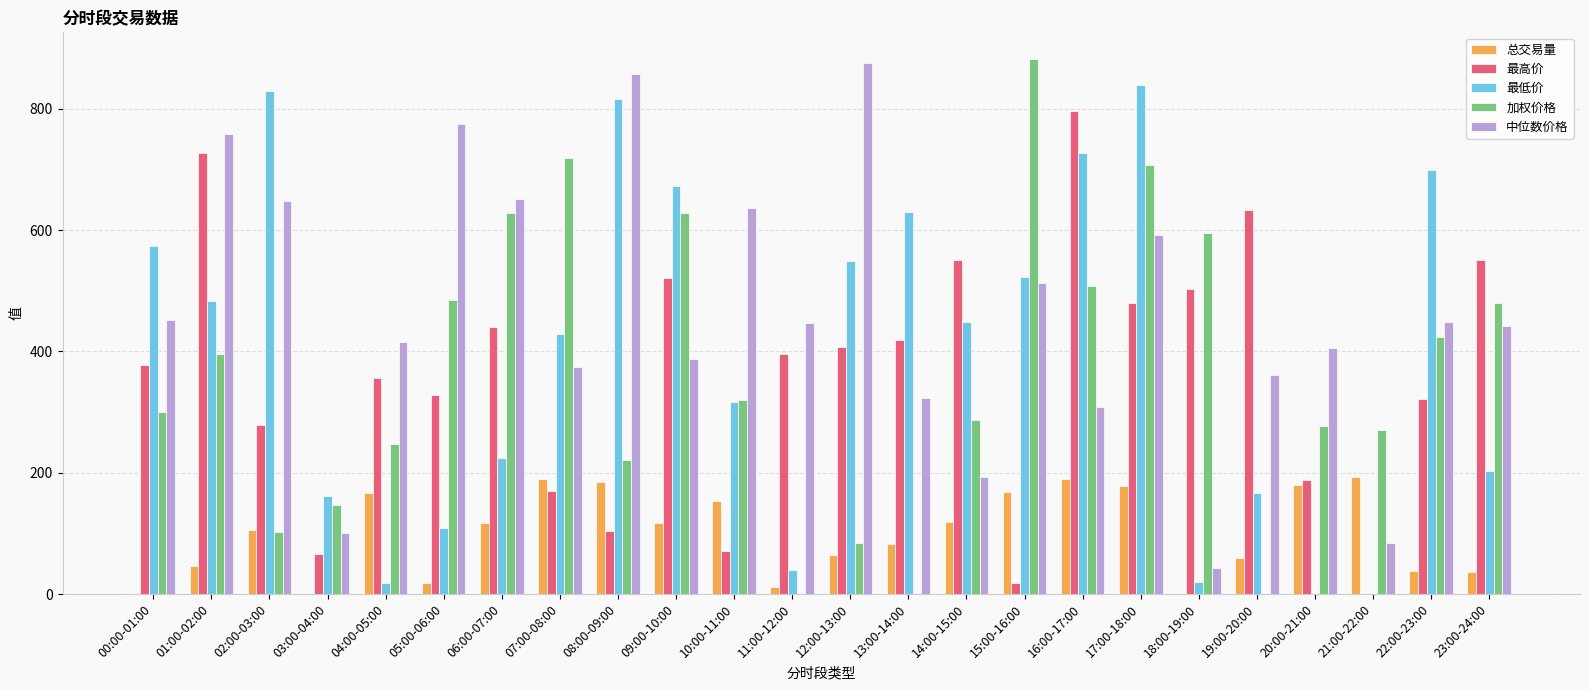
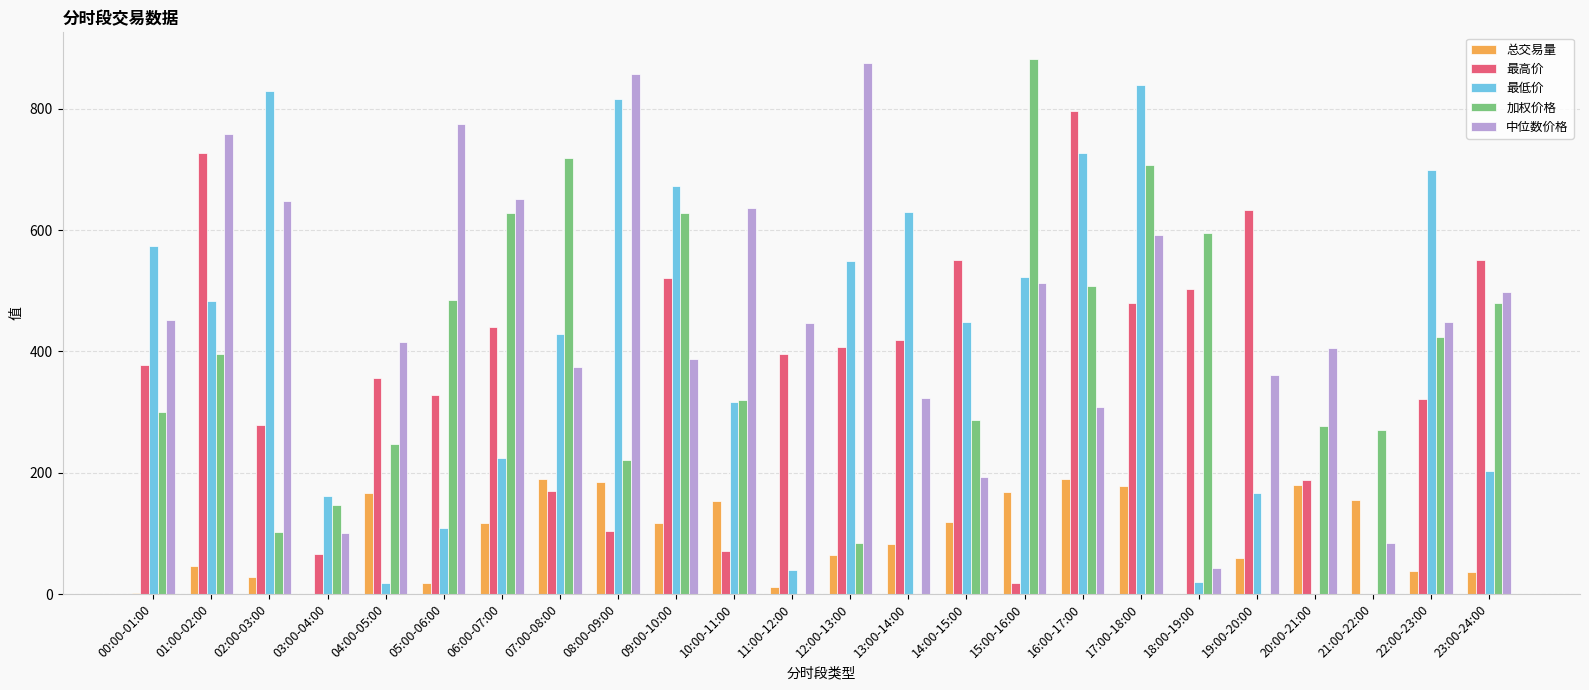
  {
    "总交易量": {
      "01:00-02:00": 50,
-     "02:00-03:00": 110,
+     "02:00-03:00": 30,
      "03:00-04:00": 0,
      "04:00-05:00": 170,
      "05:00-06:00": 20,
      "06:00-07:00": 120,
      "07:00-08:00": 190,
      "08:00-09:00": 190,
      "09:00-10:00": 120,
      "10:00-11:00": 150,
      "11:00-12:00": 10,
      "12:00-13:00": 60,
      "13:00-14:00": 80,
      "14:00-15:00": 120,
      "15:00-16:00": 170,
      "16:00-17:00": 190,
      "17:00-18:00": 180,
      "18:00-19:00": 0,
      "19:00-20:00": 60,
      "20:00-21:00": 180,
-     "21:00-22:00": 190,
+     "21:00-22:00": 160,
      "22:00-23:00": 40,
      "23:00-24:00": 40
    },
    "最高价": {
      "00:00-01:00": 380,
      "01:00-02:00": 730,
      "02:00-03:00": 280,
      "03:00-04:00": 70,
      "04:00-05:00": 360,
      "05:00-06:00": 330,
      "06:00-07:00": 440,
      "07:00-08:00": 170,
      "08:00-09:00": 100,
      "09:00-10:00": 520,
      "10:00-11:00": 70,
      "11:00-12:00": 400,
      "12:00-13:00": 410,
      "13:00-14:00": 420,
      "14:00-15:00": 550,
      "15:00-16:00": 20,
      "16:00-17:00": 800,
      "17:00-18:00": 480,
      "18:00-19:00": 500,
      "19:00-20:00": 630,
      "20:00-21:00": 190,
      "21:00-22:00": 0,
      "22:00-23:00": 320,
      "23:00-24:00": 550
    },
    "最低价": {
      "00:00-01:00": 570,
      "01:00-02:00": 480,
      "02:00-03:00": 830,
      "03:00-04:00": 160,
      "04:00-05:00": 20,
      "05:00-06:00": 110,
      "06:00-07:00": 220,
      "07:00-08:00": 430,
      "08:00-09:00": 820,
      "09:00-10:00": 670,
      "10:00-11:00": 320,
      "11:00-12:00": 40,
      "12:00-13:00": 550,
      "13:00-14:00": 630,
      "14:00-15:00": 450,
      "15:00-16:00": 520,
      "16:00-17:00": 730,
      "17:00-18:00": 840,
      "18:00-19:00": 20,
      "19:00-20:00": 170,
      "20:00-21:00": 0,
      "21:00-22:00": 0,
      "22:00-23:00": 700,
      "23:00-24:00": 200
    },
    "加权价格": {
      "00:00-01:00": 300,
      "01:00-02:00": 400,
      "02:00-03:00": 100,
      "03:00-04:00": 150,
      "04:00-05:00": 250,
      "05:00-06:00": 480,
      "06:00-07:00": 630,
      "07:00-08:00": 720,
      "08:00-09:00": 220,
      "09:00-10:00": 630,
      "10:00-11:00": 320,
      "11:00-12:00": 0,
      "12:00-13:00": 80,
      "13:00-14:00": 0,
      "14:00-15:00": 290,
      "15:00-16:00": 880,
      "16:00-17:00": 510,
      "17:00-18:00": 710,
      "18:00-19:00": 600,
      "19:00-20:00": 0,
      "20:00-21:00": 280,
      "21:00-22:00": 270,
      "22:00-23:00": 420,
      "23:00-24:00": 480
    },
    "中位数价格": {
      "00:00-01:00": 450,
      "01:00-02:00": 760,
      "02:00-03:00": 650,
      "03:00-04:00": 100,
      "04:00-05:00": 420,
      "05:00-06:00": 780,
      "06:00-07:00": 650,
      "07:00-08:00": 370,
      "08:00-09:00": 860,
      "09:00-10:00": 390,
      "10:00-11:00": 640,
      "11:00-12:00": 450,
      "12:00-13:00": 880,
      "13:00-14:00": 320,
      "14:00-15:00": 190,
      "15:00-16:00": 510,
      "16:00-17:00": 310,
      "17:00-18:00": 590,
      "18:00-19:00": 40,
      "19:00-20:00": 360,
      "20:00-21:00": 410,
      "21:00-22:00": 80,
      "22:00-23:00": 450,
-     "23:00-24:00": 440
+     "23:00-24:00": 500
    }
  }
